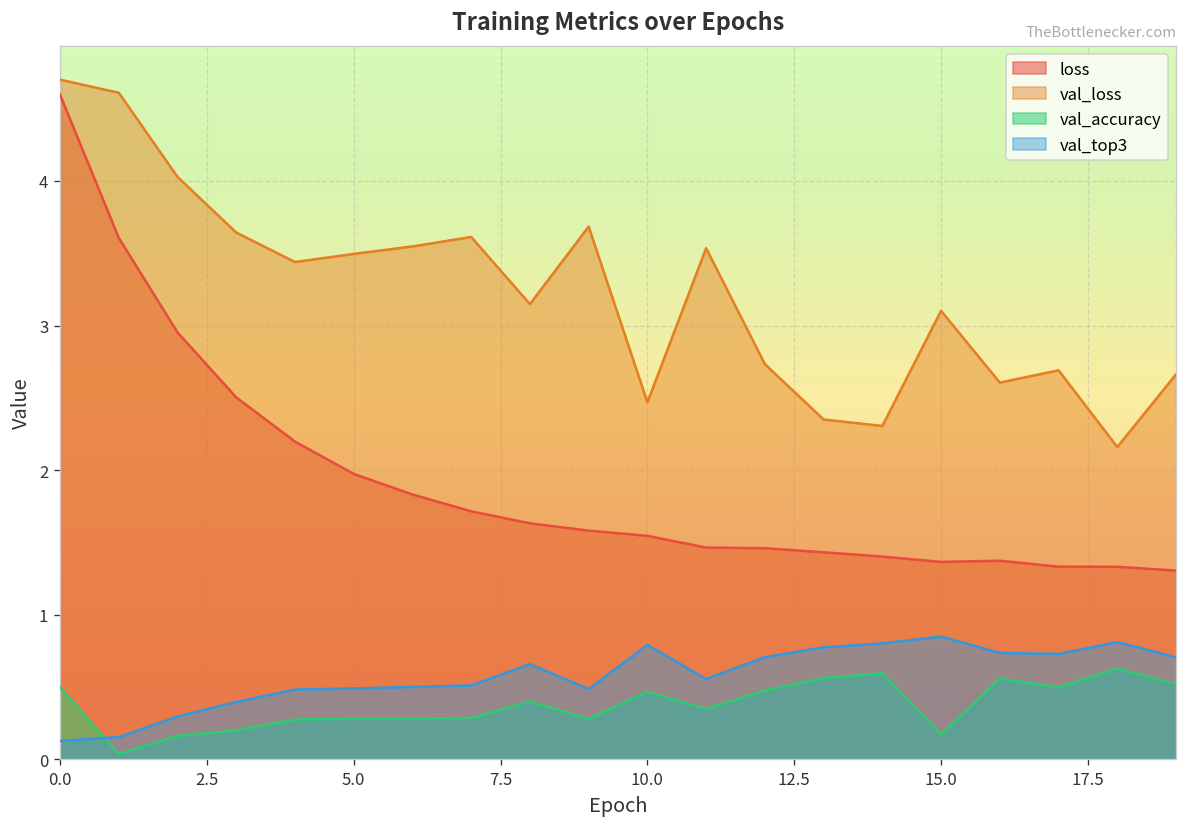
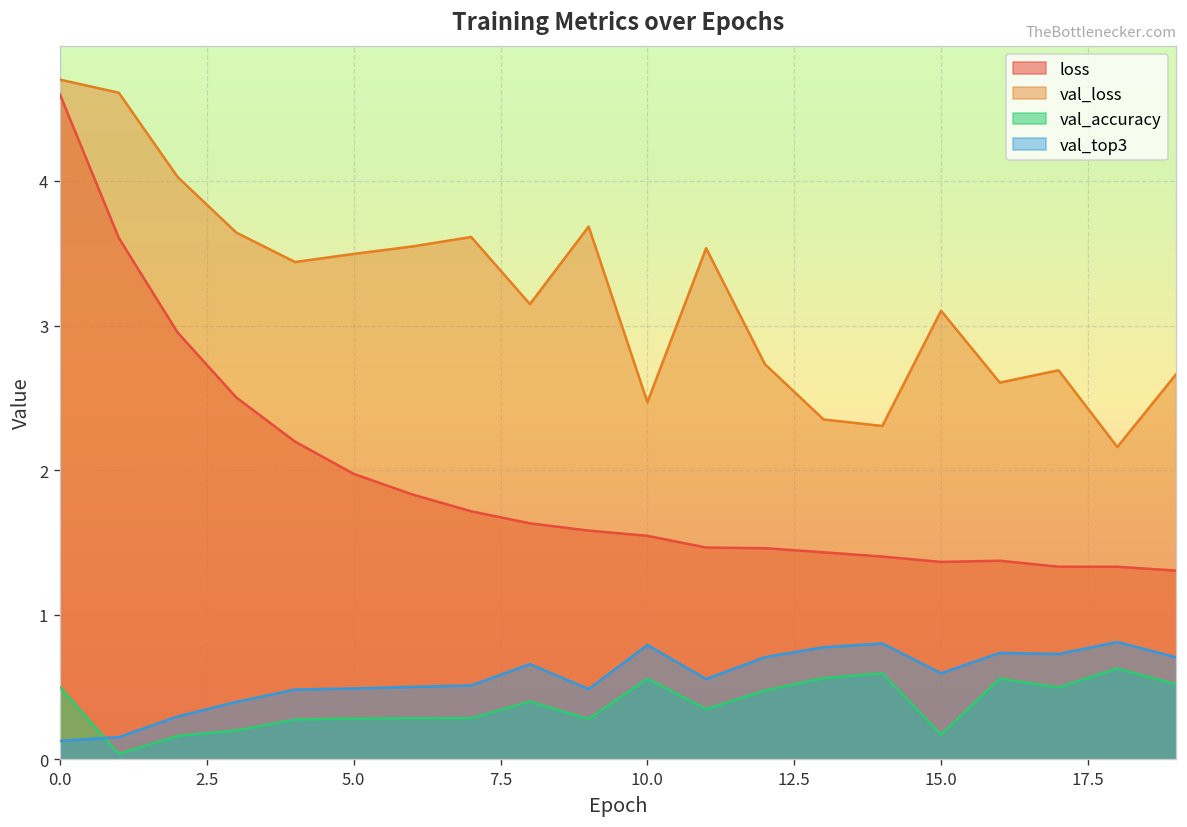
  {
    "val_accuracy": {
      "0.0": 0.50,
      "5.0": 0.28,
-     "10.0": 0.47,
+     "10.0": 0.56,
      "15.0": 0.17
    },
    "val_top3": {
      "0.0": 0.13,
      "5.0": 0.49,
      "10.0": 0.79,
-     "15.0": 0.85
+     "15.0": 0.60
    }
  }
